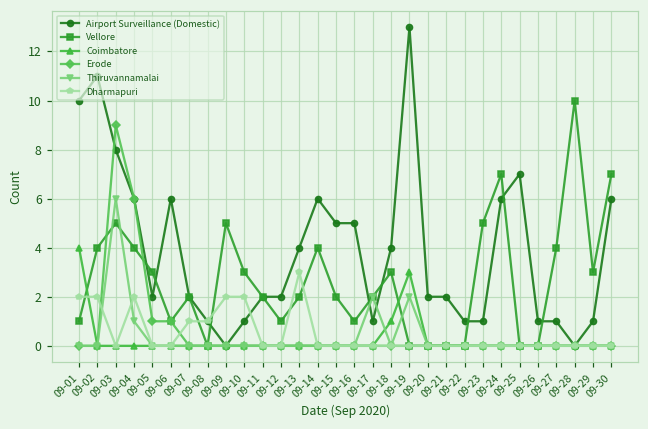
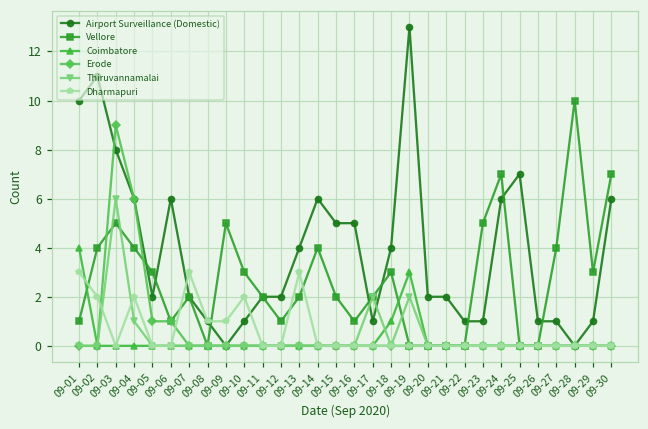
  {
    "Dharmapuri": {
-     "09-01": 2,
+     "09-01": 3,
      "09-02": 2,
      "09-04": 2,
-     "09-07": 1,
-     "09-09": 2,
+     "09-07": 3,
+     "09-09": 1,
      "09-10": 2,
      "09-13": 3
    }
  }
